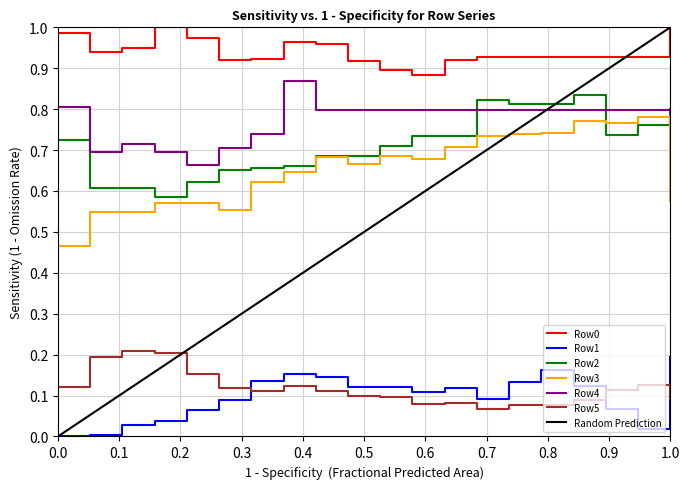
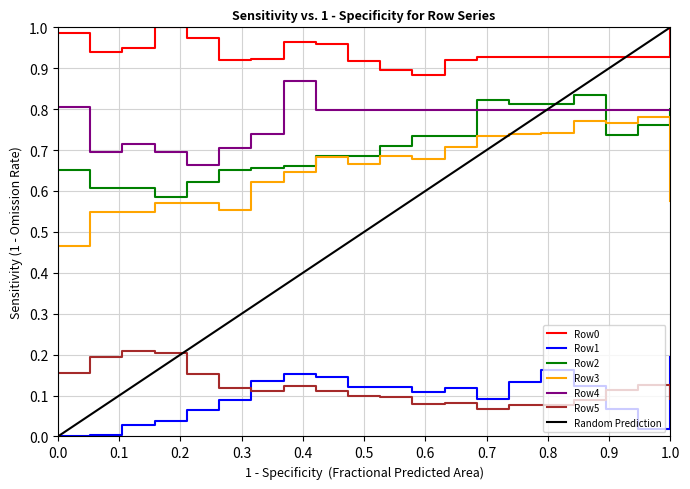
  {
    "Row0": {
      "0.0": 0.99,
      "1.0": 0.99
    },
    "Row1": {
      "1.0": 0.19
    },
    "Row2": {
-     "0.0": 0.72
+     "0.0": 0.65
    },
    "Row3": {
      "0.0": 0.47,
      "1.0": 0.57
    },
    "Row4": {
      "0.0": 0.81
    },
    "Row5": {
-     "0.0": 0.12,
+     "0.0": 0.16,
      "1.0": 0.09
    },
    "Random Prediction": {
      "1.0": 1.00
    }
  }
